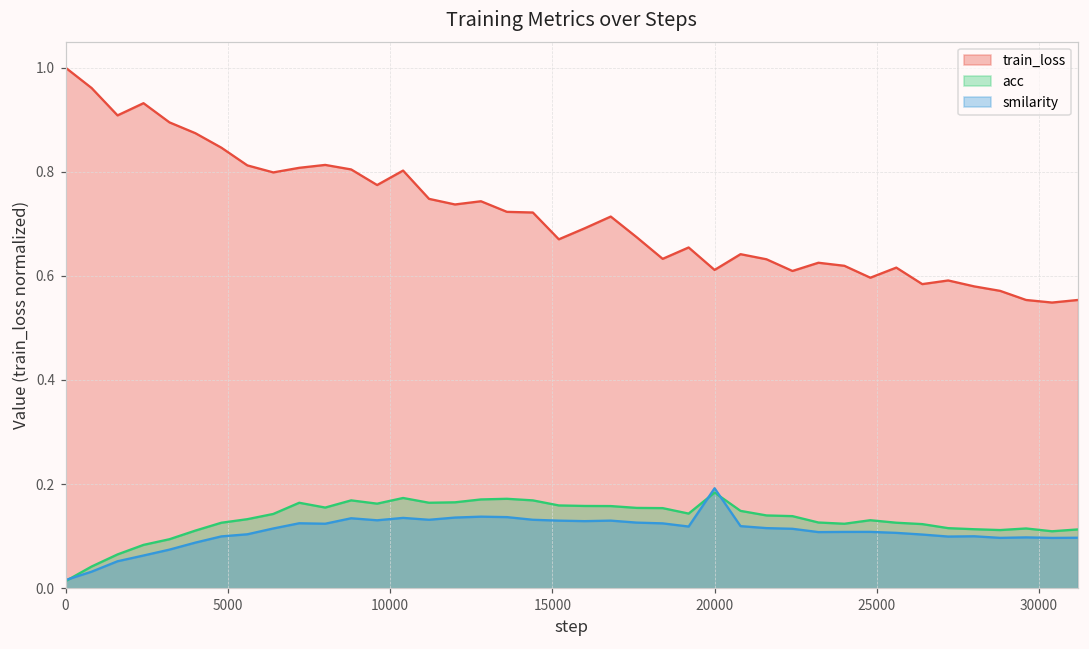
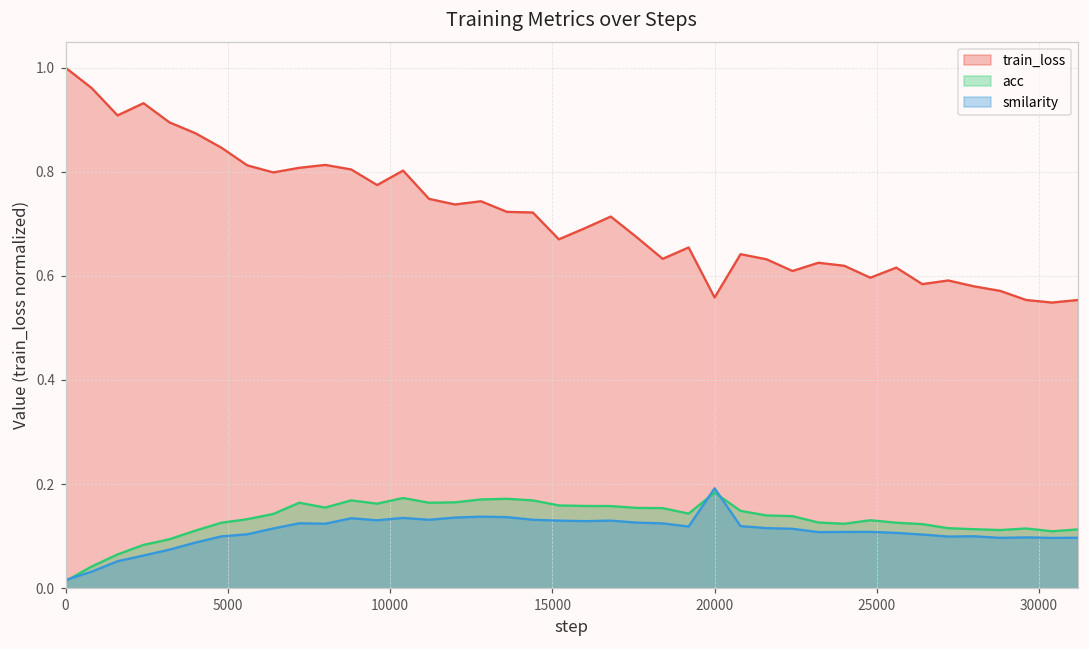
  {
    "train_loss": {
      "0": 1.00,
-     "20000": 0.61
+     "20000": 0.56
    },
    "acc": {
      "20000": 0.18
    },
    "smilarity": {
      "20000": 0.19
    }
  }
